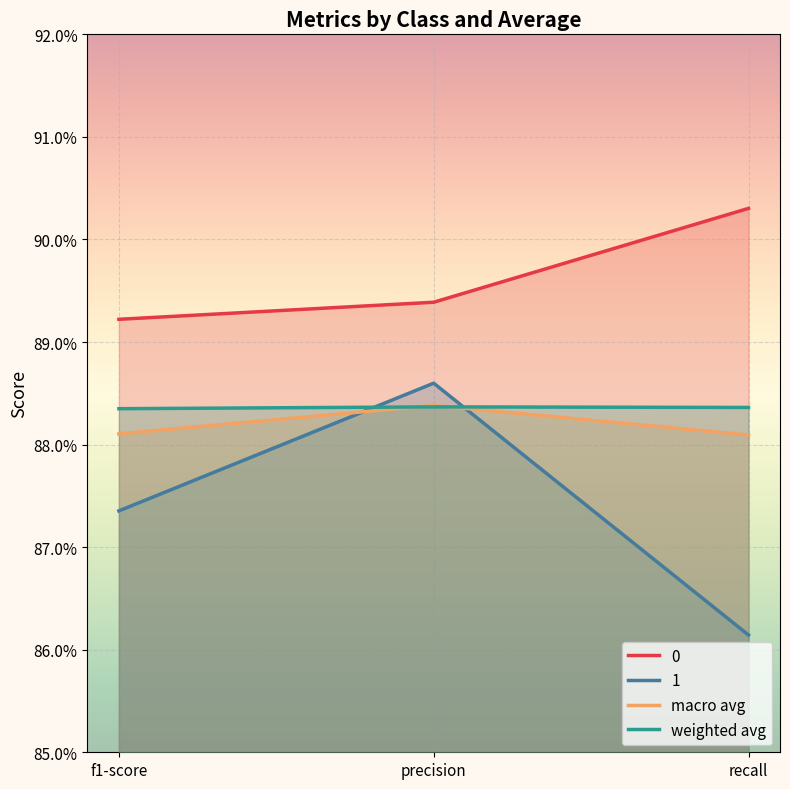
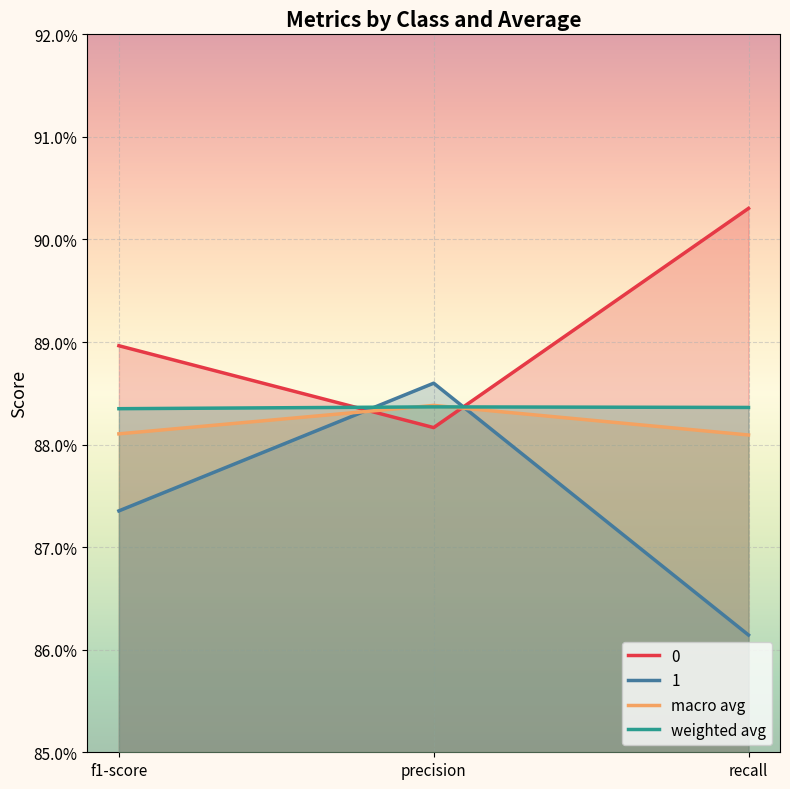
  {
    "0": {
-     "f1-score": "89.22%",
-     "precision": "89.39%",
+     "f1-score": "88.96%",
+     "precision": "88.17%",
      "recall": "90.30%"
    },
    "macro avg": {
      "f1-score": "88.10%",
      "recall": "88.09%"
    }
  }
